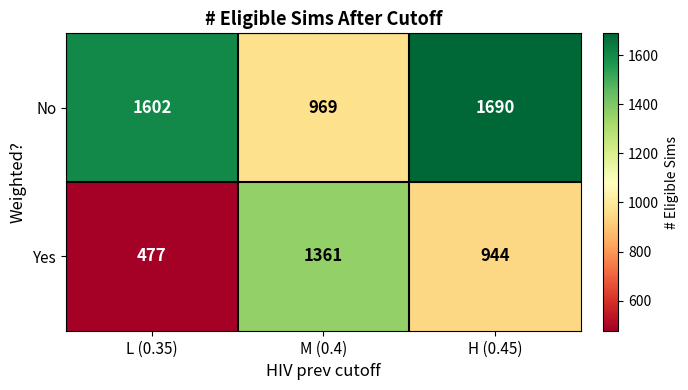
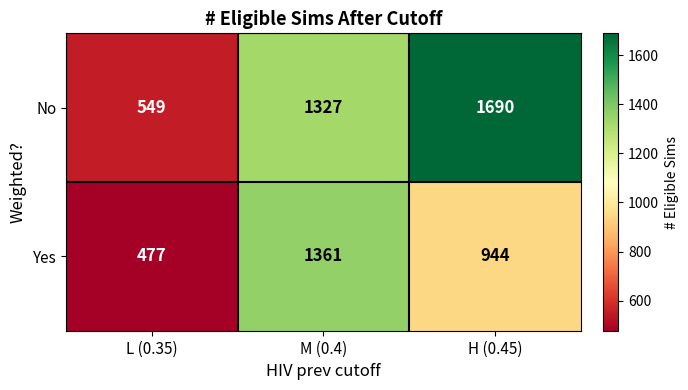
  {
    "No": {
-     "L (0.35)": 1602,
-     "M (0.4)": 969,
+     "L (0.35)": 549,
+     "M (0.4)": 1327,
      "H (0.45)": 1690
    },
    "Yes": {
      "L (0.35)": 477,
      "M (0.4)": 1361,
      "H (0.45)": 944
    }
  }
